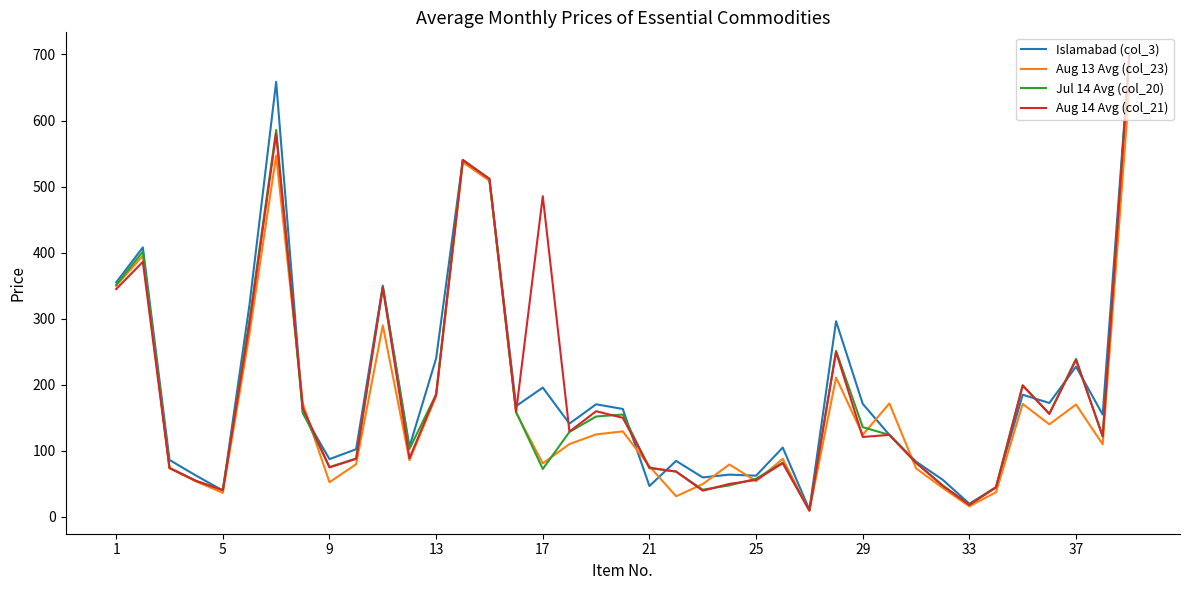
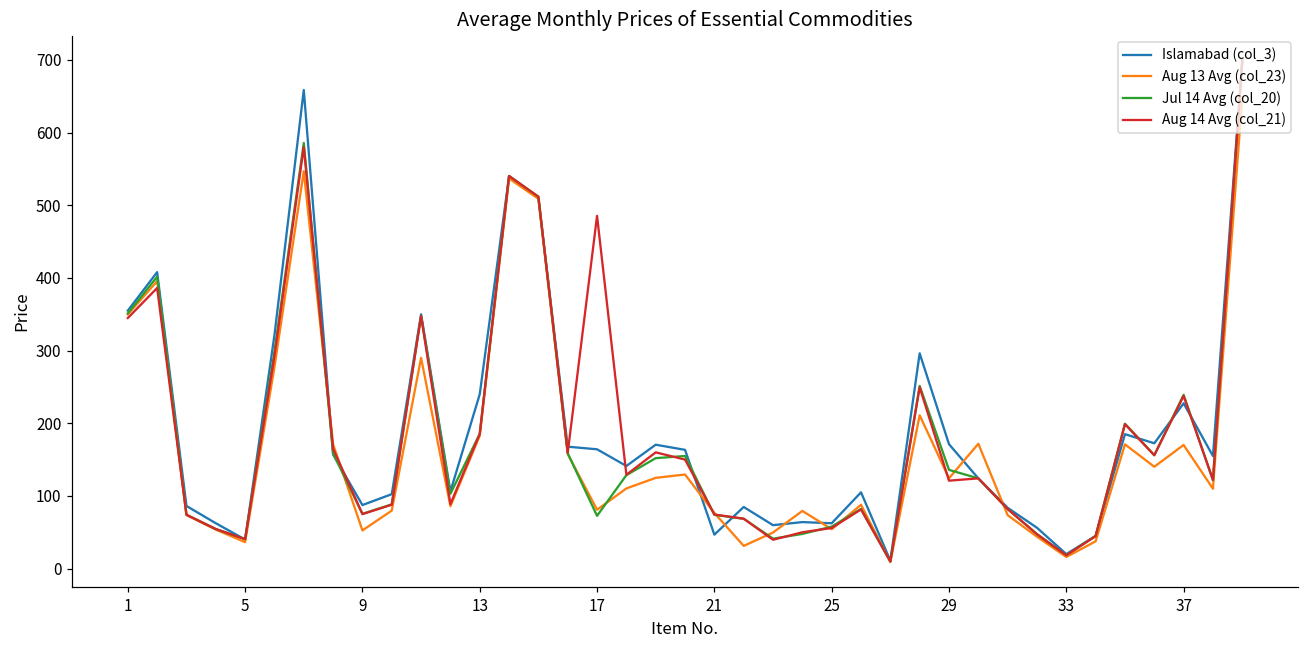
  {
    "Islamabad (col_3)": {
      "9": 90,
      "13": 240,
-     "17": 200,
+     "17": 160,
      "21": 50,
      "25": 60,
      "29": 170,
      "37": 230
    },
    "Aug 13 Avg (col_23)": {
      "9": 50,
      "17": 80,
      "37": 170
    },
    "Jul 14 Avg (col_20)": {
      "17": 70,
      "29": 140
    },
    "Aug 14 Avg (col_21)": {
      "1": 340,
      "17": 490
    }
  }
